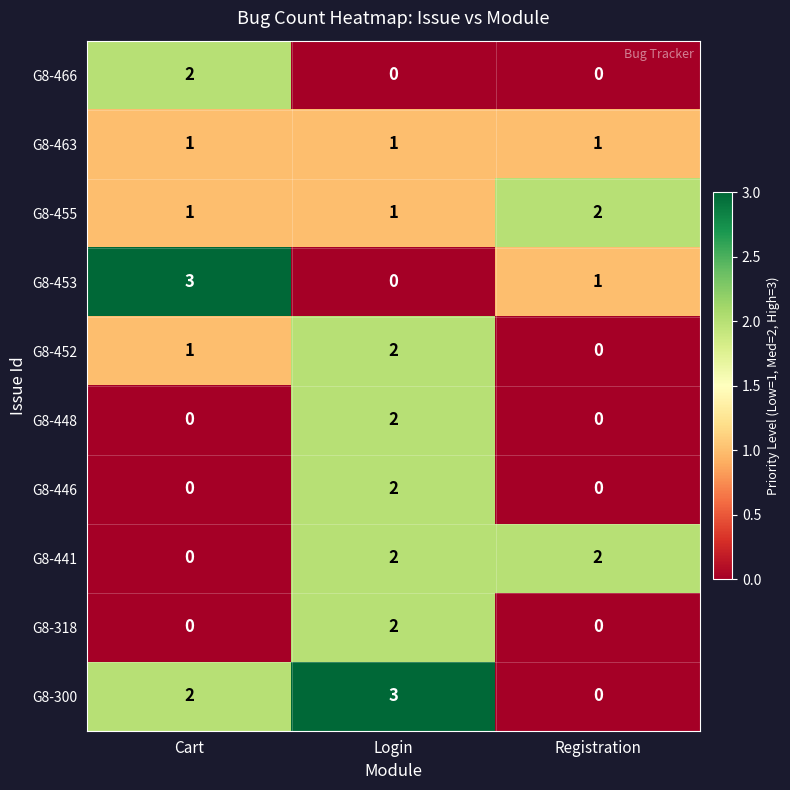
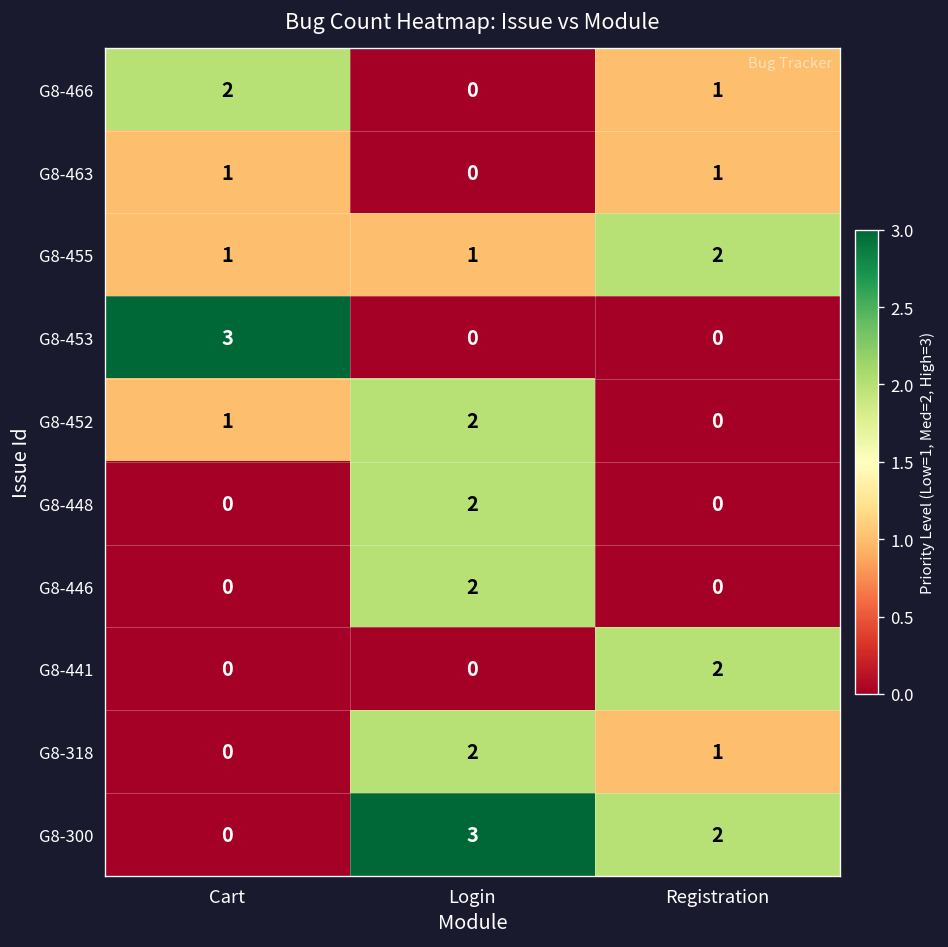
  {
    "G8-466": {
      "Cart": 2,
      "Login": 0,
-     "Registration": 0
+     "Registration": 1
    },
    "G8-463": {
      "Cart": 1,
-     "Login": 1,
+     "Login": 0,
      "Registration": 1
    },
    "G8-455": {
      "Cart": 1,
      "Login": 1,
      "Registration": 2
    },
    "G8-453": {
      "Cart": 3,
      "Login": 0,
-     "Registration": 1
+     "Registration": 0
    },
    "G8-452": {
      "Cart": 1,
      "Login": 2,
      "Registration": 0
    },
    "G8-448": {
      "Cart": 0,
      "Login": 2,
      "Registration": 0
    },
    "G8-446": {
      "Cart": 0,
      "Login": 2,
      "Registration": 0
    },
    "G8-441": {
      "Cart": 0,
-     "Login": 2,
+     "Login": 0,
      "Registration": 2
    },
    "G8-318": {
      "Cart": 0,
      "Login": 2,
-     "Registration": 0
+     "Registration": 1
    },
    "G8-300": {
-     "Cart": 2,
+     "Cart": 0,
      "Login": 3,
-     "Registration": 0
+     "Registration": 2
    }
  }
